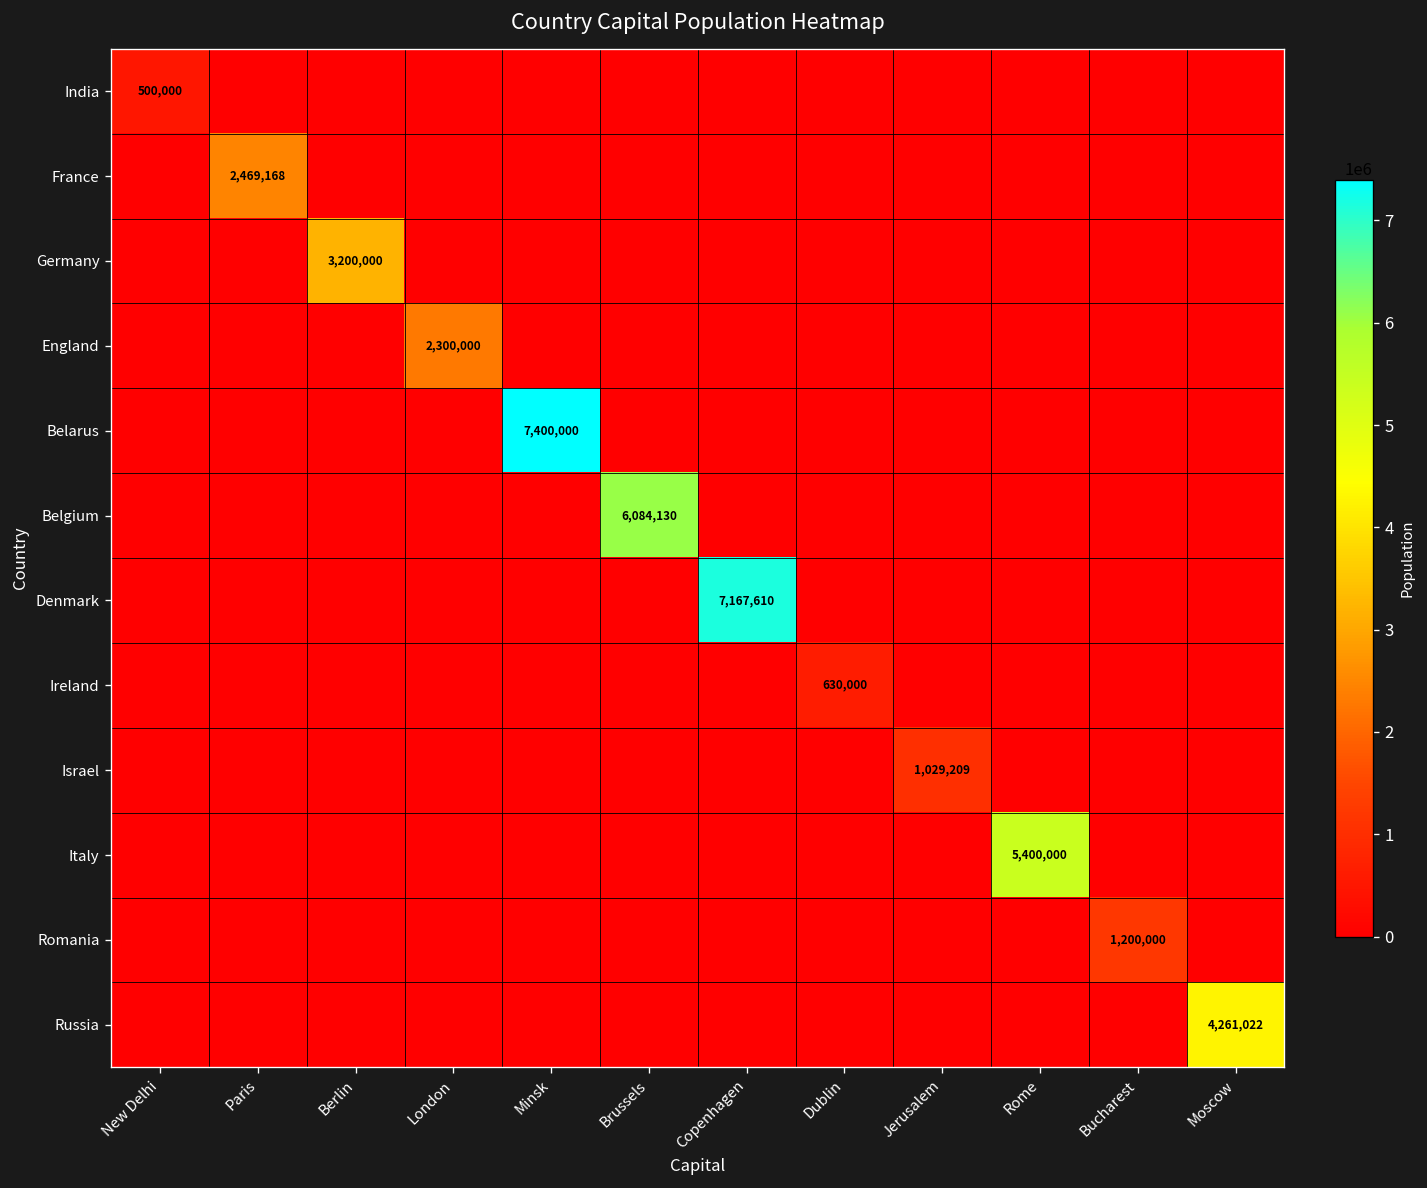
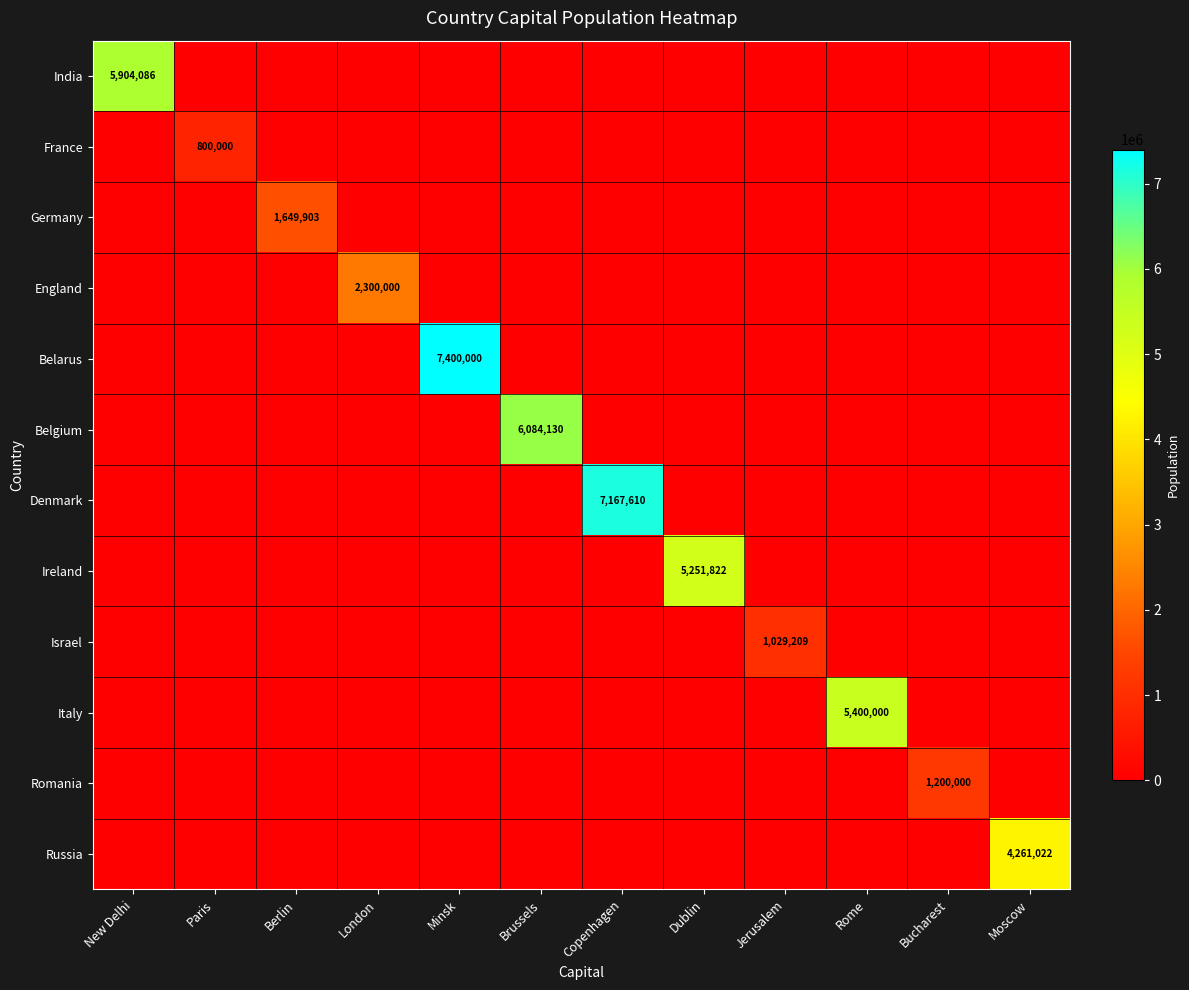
  {
    "India": {
-     "New Delhi": "500,000"
+     "New Delhi": "5,904,086"
    },
    "France": {
-     "Paris": "2,469,168"
+     "Paris": "800,000"
    },
    "Germany": {
-     "Berlin": "3,200,000"
+     "Berlin": "1,649,903"
    },
    "England": {
      "London": "2,300,000"
    },
    "Belarus": {
      "Minsk": "7,400,000"
    },
    "Belgium": {
      "Brussels": "6,084,130"
    },
    "Denmark": {
      "Copenhagen": "7,167,610"
    },
    "Ireland": {
-     "Dublin": "630,000"
+     "Dublin": "5,251,822"
    },
    "Israel": {
      "Jerusalem": "1,029,209"
    },
    "Italy": {
      "Rome": "5,400,000"
    },
    "Romania": {
      "Bucharest": "1,200,000"
    },
    "Russia": {
      "Moscow": "4,261,022"
    }
  }
